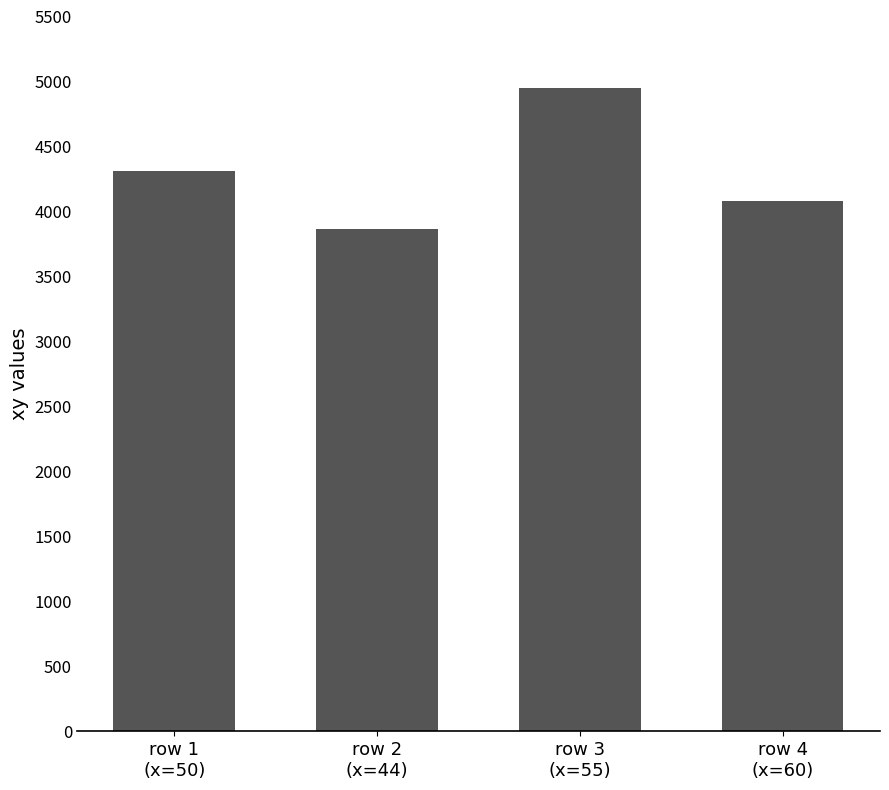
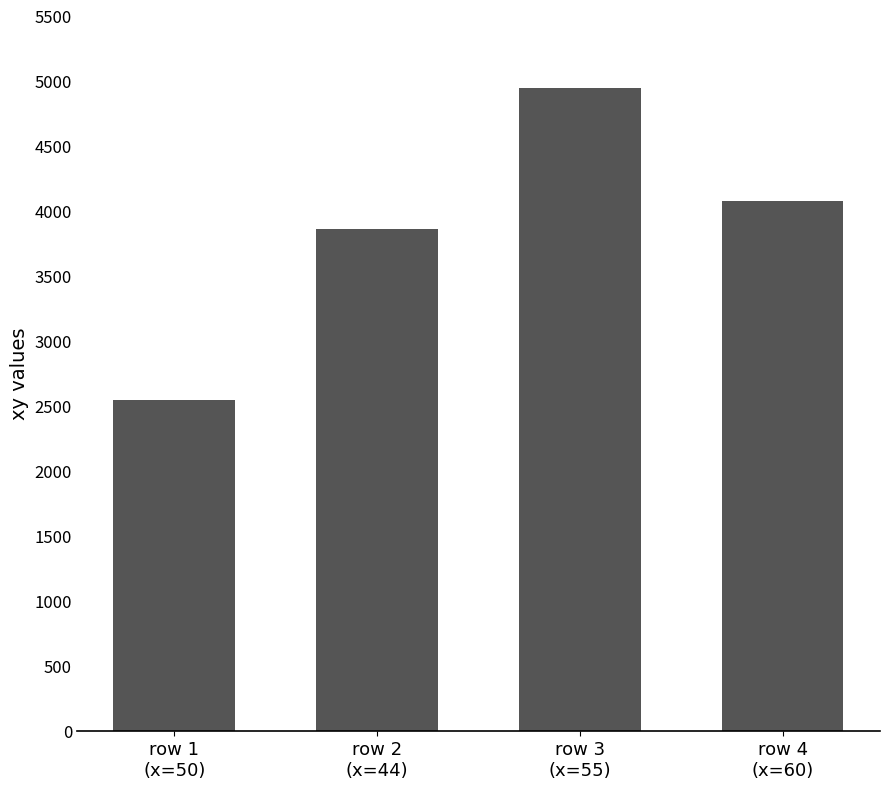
  {
-   "row 1 (x=50)": 4310,
+   "row 1 (x=50)": 2550,
    "row 2 (x=44)": 3870,
    "row 3 (x=55)": 4950,
    "row 4 (x=60)": 4080
  }
